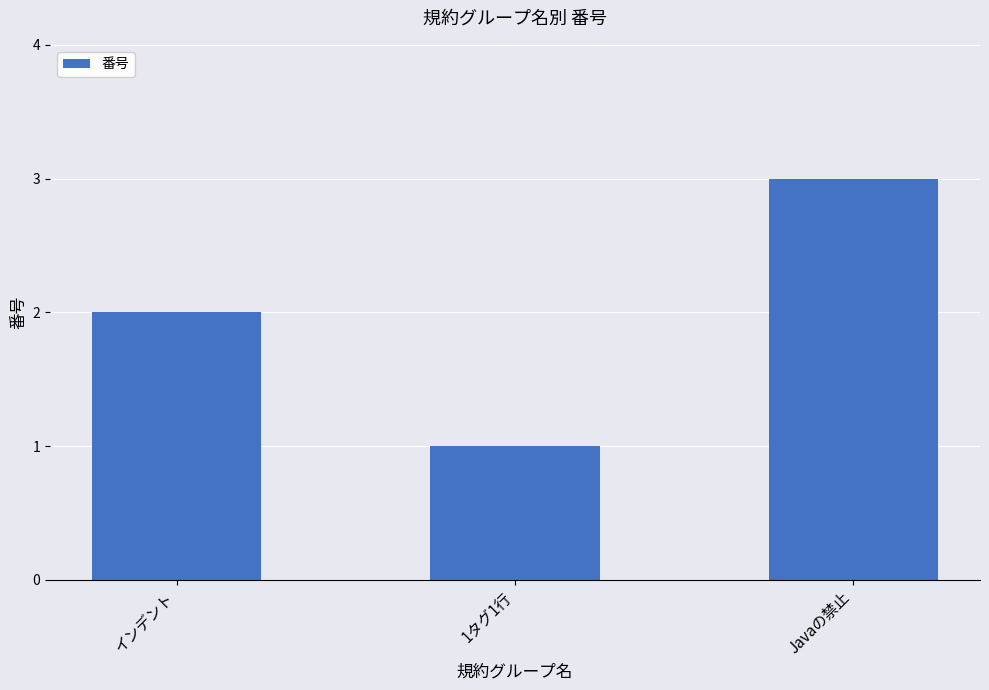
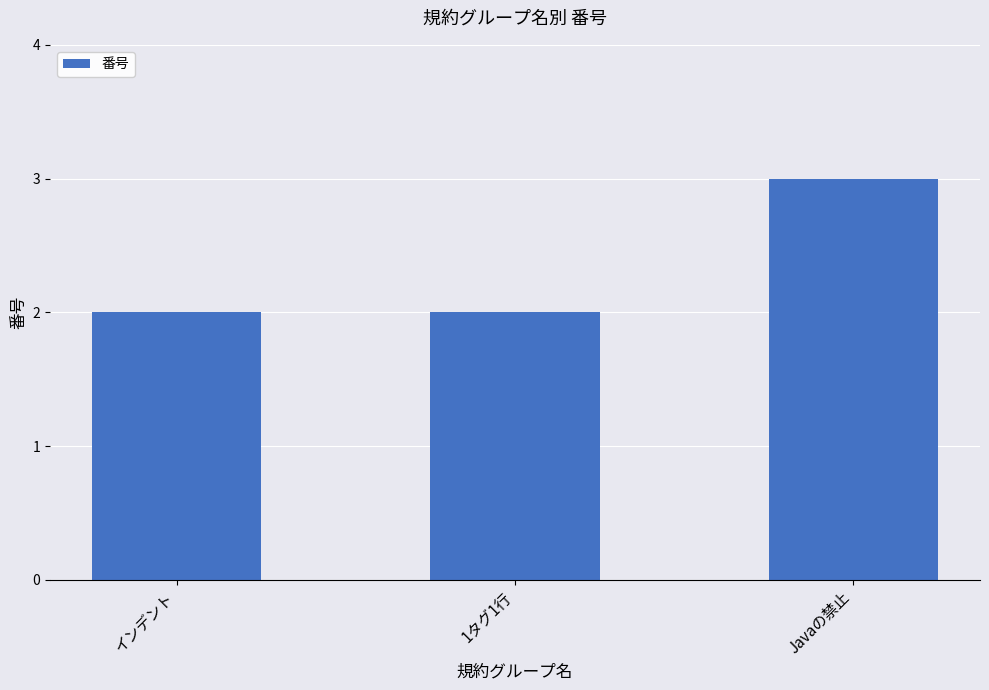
  {
    "インデント": 2,
-   "1タグ1行": 1,
+   "1タグ1行": 2,
    "Javaの禁止": 3
  }
